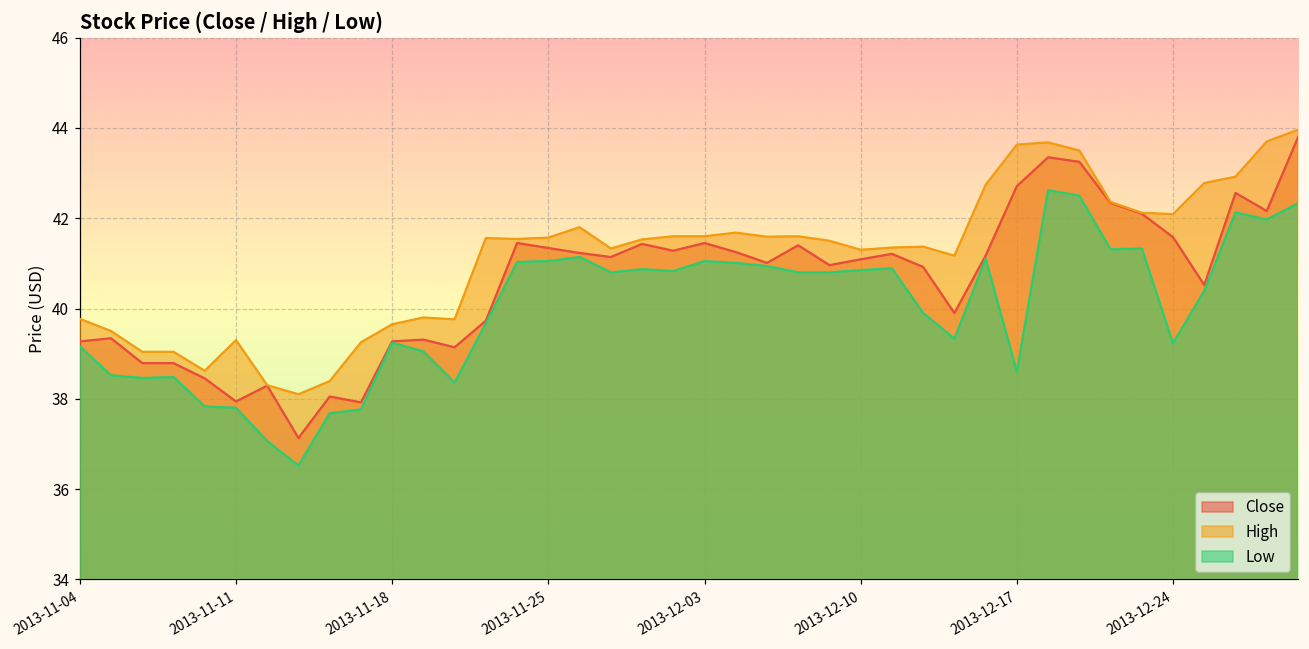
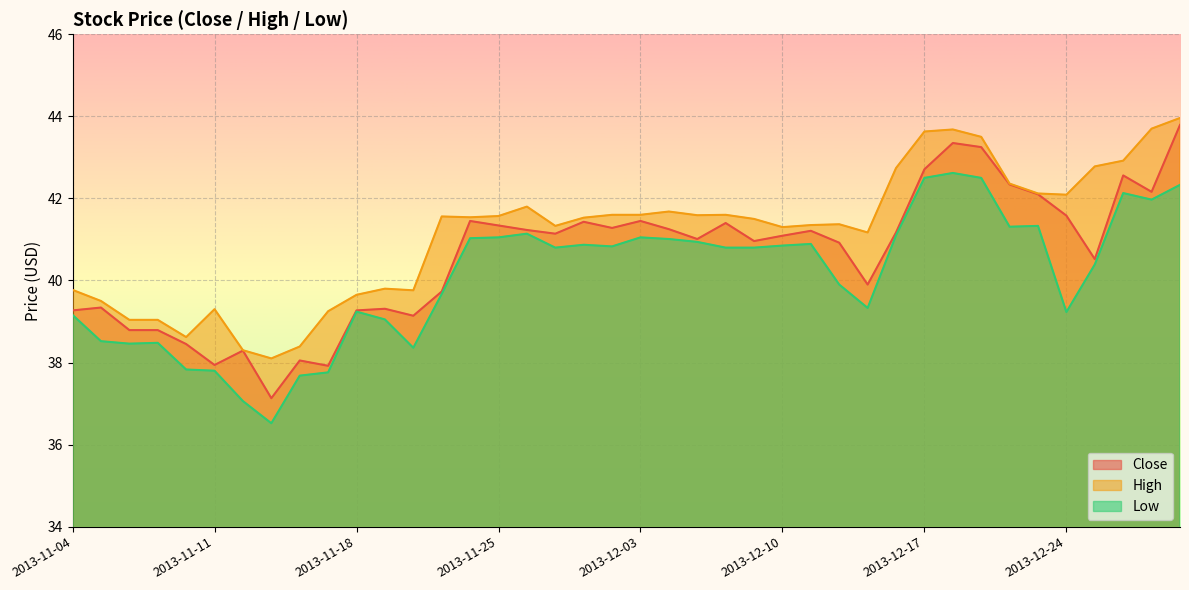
  {
    "Close": {
      "2013-11-04": 39.3,
      "2013-11-11": 37.9,
      "2013-11-25": 41.3,
      "2013-12-03": 41.5,
      "2013-12-10": 41.1,
      "2013-12-17": 42.7,
      "2013-12-24": 41.6
    },
    "High": {
      "2013-11-04": 39.8,
      "2013-11-11": 39.3,
      "2013-11-18": 39.7,
      "2013-11-25": 41.6,
      "2013-12-03": 41.6,
      "2013-12-10": 41.3,
      "2013-12-17": 43.6,
      "2013-12-24": 42.1
    },
    "Low": {
      "2013-11-04": 39.2,
      "2013-11-11": 37.8,
      "2013-11-25": 41.1,
      "2013-12-03": 41.1,
      "2013-12-10": 40.9,
-     "2013-12-17": 38.6,
+     "2013-12-17": 42.5,
      "2013-12-24": 39.2
    }
  }
